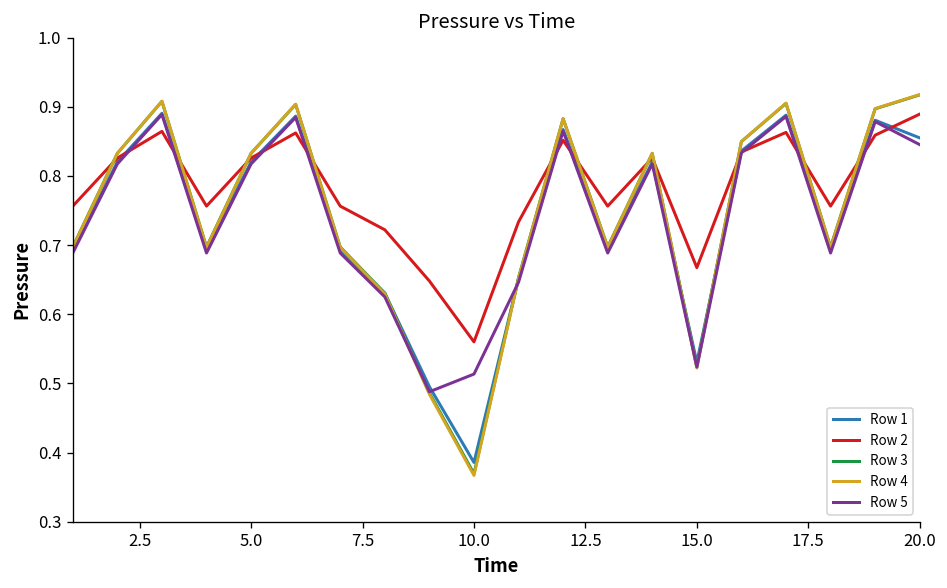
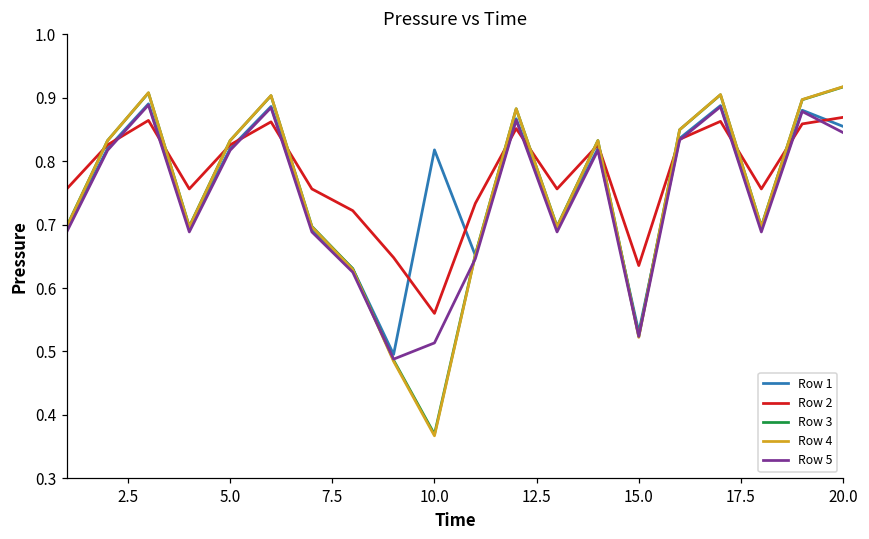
  {
    "Row 1": {
-     "10.0": 0.39,
+     "10.0": 0.82,
      "15.0": 0.53,
      "20.0": 0.85
    },
    "Row 2": {
      "5.0": 0.83,
      "10.0": 0.56,
-     "15.0": 0.67,
-     "20.0": 0.89
+     "15.0": 0.64,
+     "20.0": 0.87
    },
    "Row 5": {
      "10.0": 0.51,
      "20.0": 0.85
    }
  }
